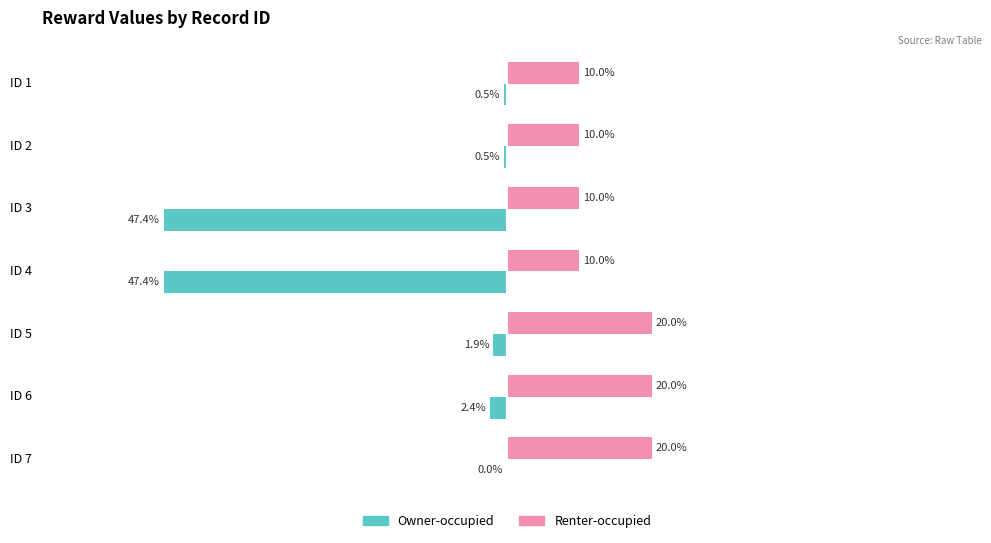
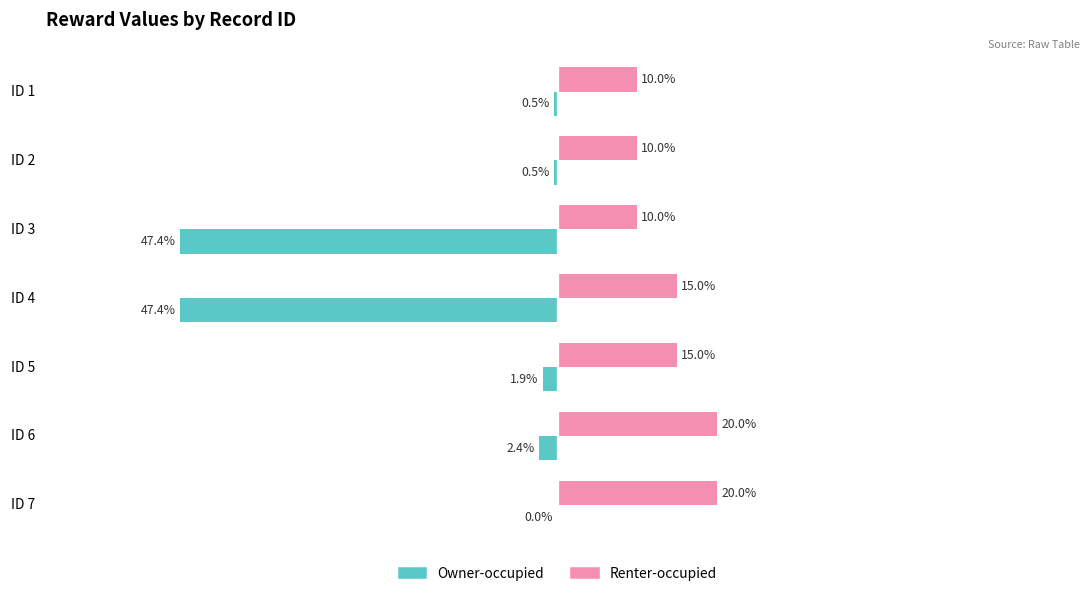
  {
    "Owner-occupied": {
      "ID 7": "0.0%"
    },
    "Renter-occupied": {
      "ID 1": "10.0%",
      "ID 2": "10.0%",
      "ID 3": "10.0%",
-     "ID 4": "10.0%",
-     "ID 5": "20.0%",
+     "ID 4": "15.0%",
+     "ID 5": "15.0%",
      "ID 6": "20.0%",
      "ID 7": "20.0%"
    }
  }
